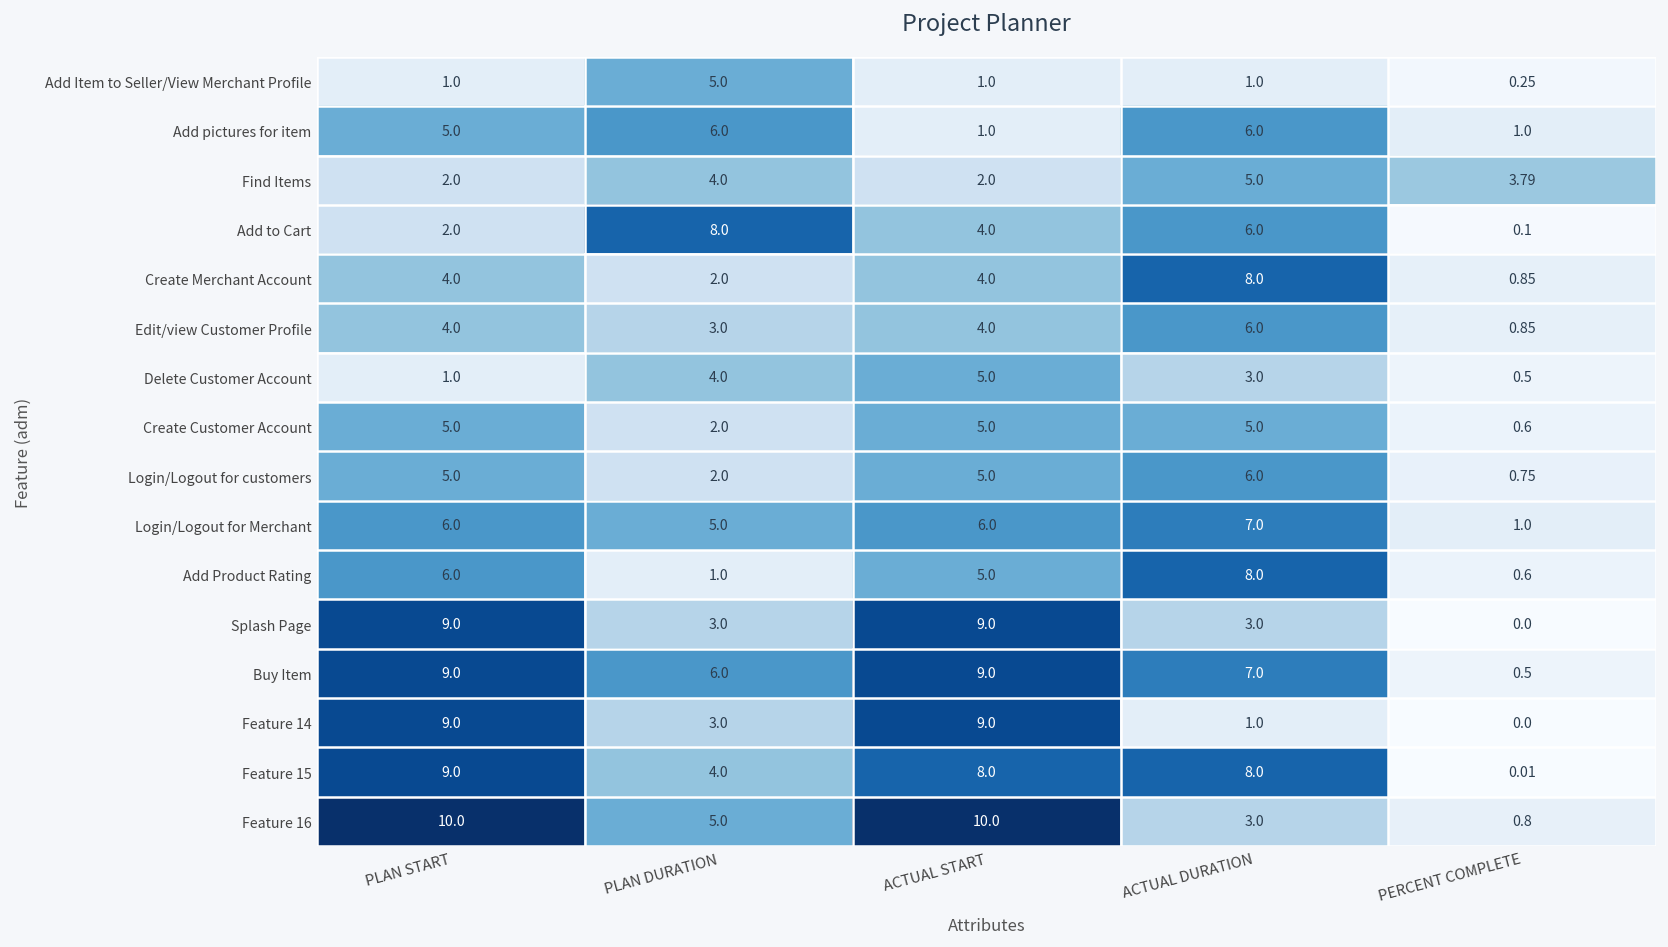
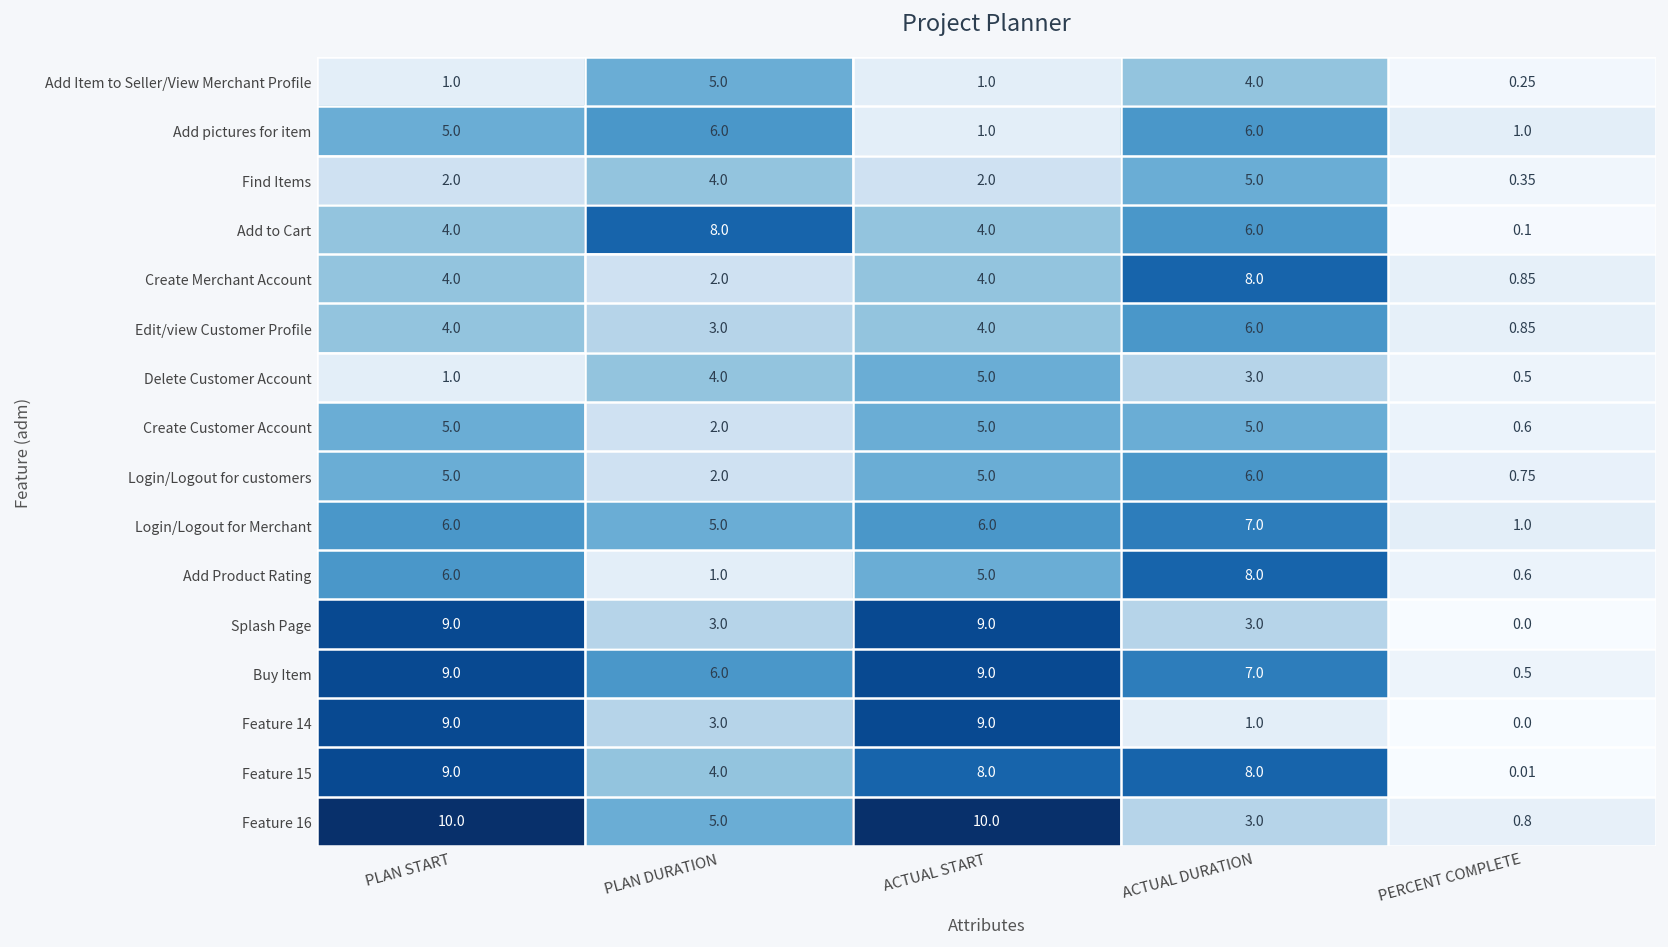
  {
    "Add Item to Seller/View Merchant Profile": {
      "PLAN START": 1.0,
      "PLAN DURATION": 5.0,
      "ACTUAL START": 1.0,
-     "ACTUAL DURATION": 1.0,
+     "ACTUAL DURATION": 4.0,
      "PERCENT COMPLETE": 0.25
    },
    "Add pictures for item": {
      "PLAN START": 5.0,
      "PLAN DURATION": 6.0,
      "ACTUAL START": 1.0,
      "ACTUAL DURATION": 6.0,
      "PERCENT COMPLETE": 1.0
    },
    "Find Items": {
      "PLAN START": 2.0,
      "PLAN DURATION": 4.0,
      "ACTUAL START": 2.0,
      "ACTUAL DURATION": 5.0,
-     "PERCENT COMPLETE": 3.79
+     "PERCENT COMPLETE": 0.35
    },
    "Add to Cart": {
-     "PLAN START": 2.0,
+     "PLAN START": 4.0,
      "PLAN DURATION": 8.0,
      "ACTUAL START": 4.0,
      "ACTUAL DURATION": 6.0,
      "PERCENT COMPLETE": 0.1
    },
    "Create Merchant Account": {
      "PLAN START": 4.0,
      "PLAN DURATION": 2.0,
      "ACTUAL START": 4.0,
      "ACTUAL DURATION": 8.0,
      "PERCENT COMPLETE": 0.85
    },
    "Edit/view Customer Profile": {
      "PLAN START": 4.0,
      "PLAN DURATION": 3.0,
      "ACTUAL START": 4.0,
      "ACTUAL DURATION": 6.0,
      "PERCENT COMPLETE": 0.85
    },
    "Delete Customer Account": {
      "PLAN START": 1.0,
      "PLAN DURATION": 4.0,
      "ACTUAL START": 5.0,
      "ACTUAL DURATION": 3.0,
      "PERCENT COMPLETE": 0.5
    },
    "Create Customer Account": {
      "PLAN START": 5.0,
      "PLAN DURATION": 2.0,
      "ACTUAL START": 5.0,
      "ACTUAL DURATION": 5.0,
      "PERCENT COMPLETE": 0.6
    },
    "Login/Logout for customers": {
      "PLAN START": 5.0,
      "PLAN DURATION": 2.0,
      "ACTUAL START": 5.0,
      "ACTUAL DURATION": 6.0,
      "PERCENT COMPLETE": 0.75
    },
    "Login/Logout for Merchant": {
      "PLAN START": 6.0,
      "PLAN DURATION": 5.0,
      "ACTUAL START": 6.0,
      "ACTUAL DURATION": 7.0,
      "PERCENT COMPLETE": 1.0
    },
    "Add Product Rating": {
      "PLAN START": 6.0,
      "PLAN DURATION": 1.0,
      "ACTUAL START": 5.0,
      "ACTUAL DURATION": 8.0,
      "PERCENT COMPLETE": 0.6
    },
    "Splash Page": {
      "PLAN START": 9.0,
      "PLAN DURATION": 3.0,
      "ACTUAL START": 9.0,
      "ACTUAL DURATION": 3.0,
      "PERCENT COMPLETE": 0.0
    },
    "Buy Item": {
      "PLAN START": 9.0,
      "PLAN DURATION": 6.0,
      "ACTUAL START": 9.0,
      "ACTUAL DURATION": 7.0,
      "PERCENT COMPLETE": 0.5
    },
    "Feature 14": {
      "PLAN START": 9.0,
      "PLAN DURATION": 3.0,
      "ACTUAL START": 9.0,
      "ACTUAL DURATION": 1.0,
      "PERCENT COMPLETE": 0.0
    },
    "Feature 15": {
      "PLAN START": 9.0,
      "PLAN DURATION": 4.0,
      "ACTUAL START": 8.0,
      "ACTUAL DURATION": 8.0,
      "PERCENT COMPLETE": 0.01
    },
    "Feature 16": {
      "PLAN START": 10.0,
      "PLAN DURATION": 5.0,
      "ACTUAL START": 10.0,
      "ACTUAL DURATION": 3.0,
      "PERCENT COMPLETE": 0.8
    }
  }
